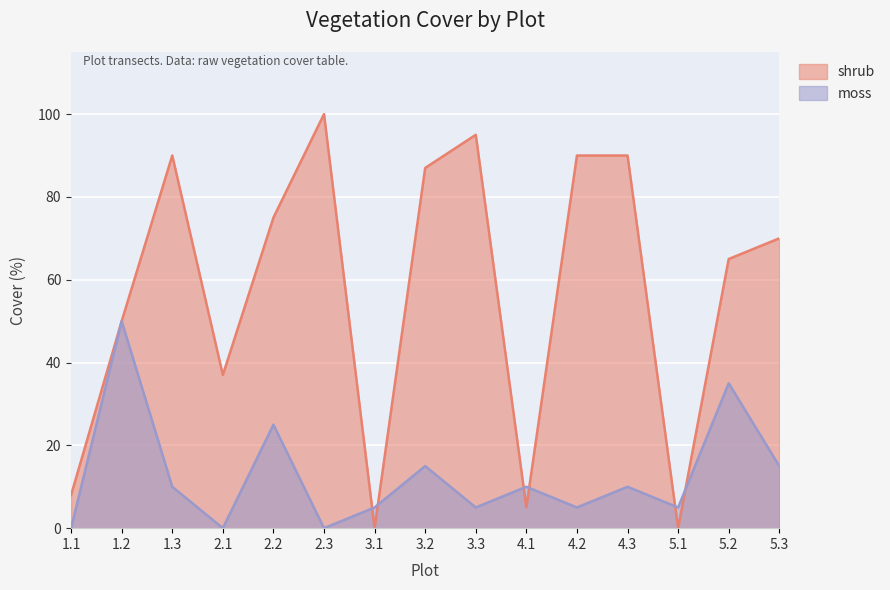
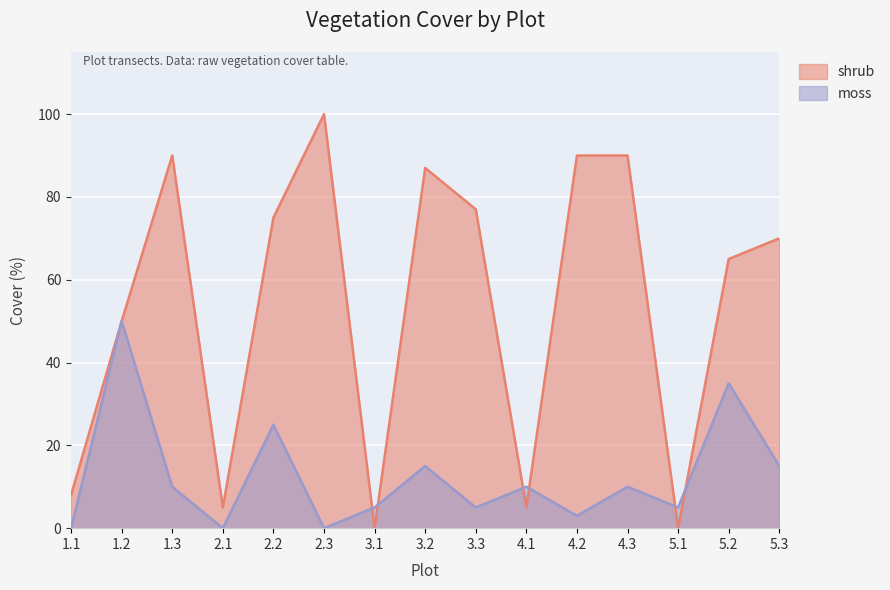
  {
    "shrub": {
      "1.1": 8,
      "1.3": 90,
-     "2.1": 37,
+     "2.1": 5,
      "2.2": 75,
      "2.3": 100,
      "3.1": 0,
      "3.2": 87,
-     "3.3": 95,
+     "3.3": 77,
      "4.1": 5,
      "4.2": 90,
      "4.3": 90,
      "5.1": 0,
      "5.2": 65,
      "5.3": 70
    },
    "moss": {
      "1.1": 0,
      "1.3": 10,
      "2.1": 0,
      "2.2": 25,
      "2.3": 0,
      "3.1": 5,
      "3.2": 15,
      "3.3": 5,
      "4.1": 10,
-     "4.2": 5,
+     "4.2": 3,
      "4.3": 10,
      "5.1": 5,
      "5.2": 35,
      "5.3": 15
    }
  }
